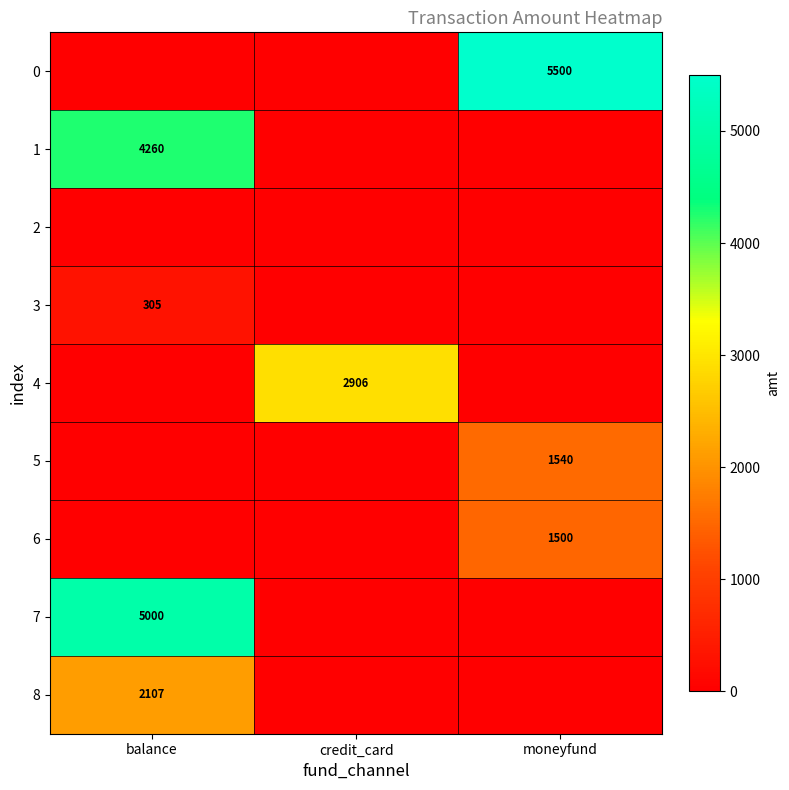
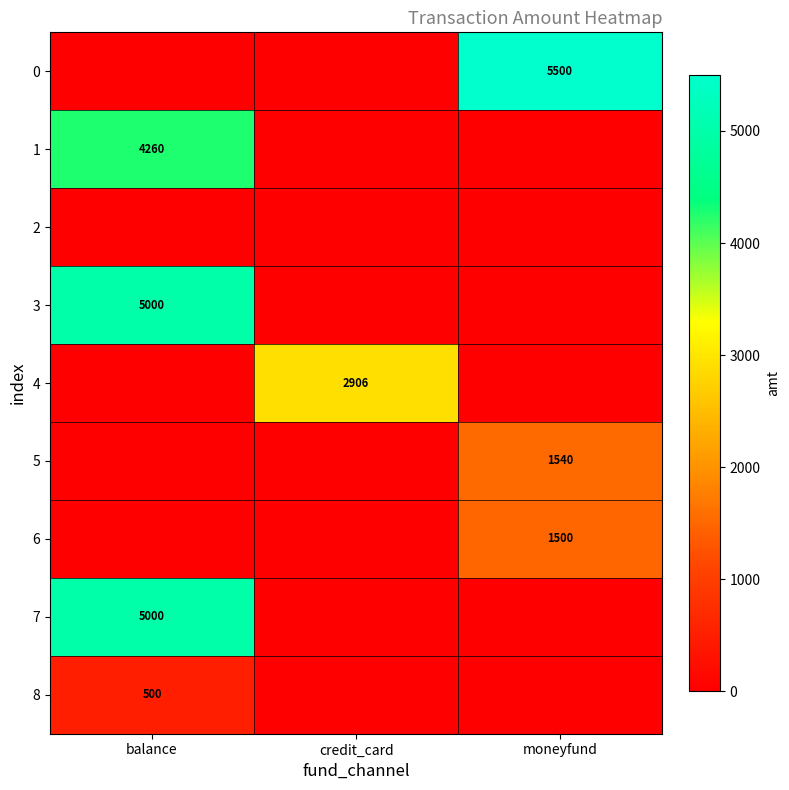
  {
    "0": {
      "moneyfund": 5500
    },
    "1": {
      "balance": 4260
    },
    "3": {
-     "balance": 305
+     "balance": 5000
    },
    "4": {
      "credit_card": 2906
    },
    "5": {
      "moneyfund": 1540
    },
    "6": {
      "moneyfund": 1500
    },
    "7": {
      "balance": 5000
    },
    "8": {
-     "balance": 2107
+     "balance": 500
    }
  }
